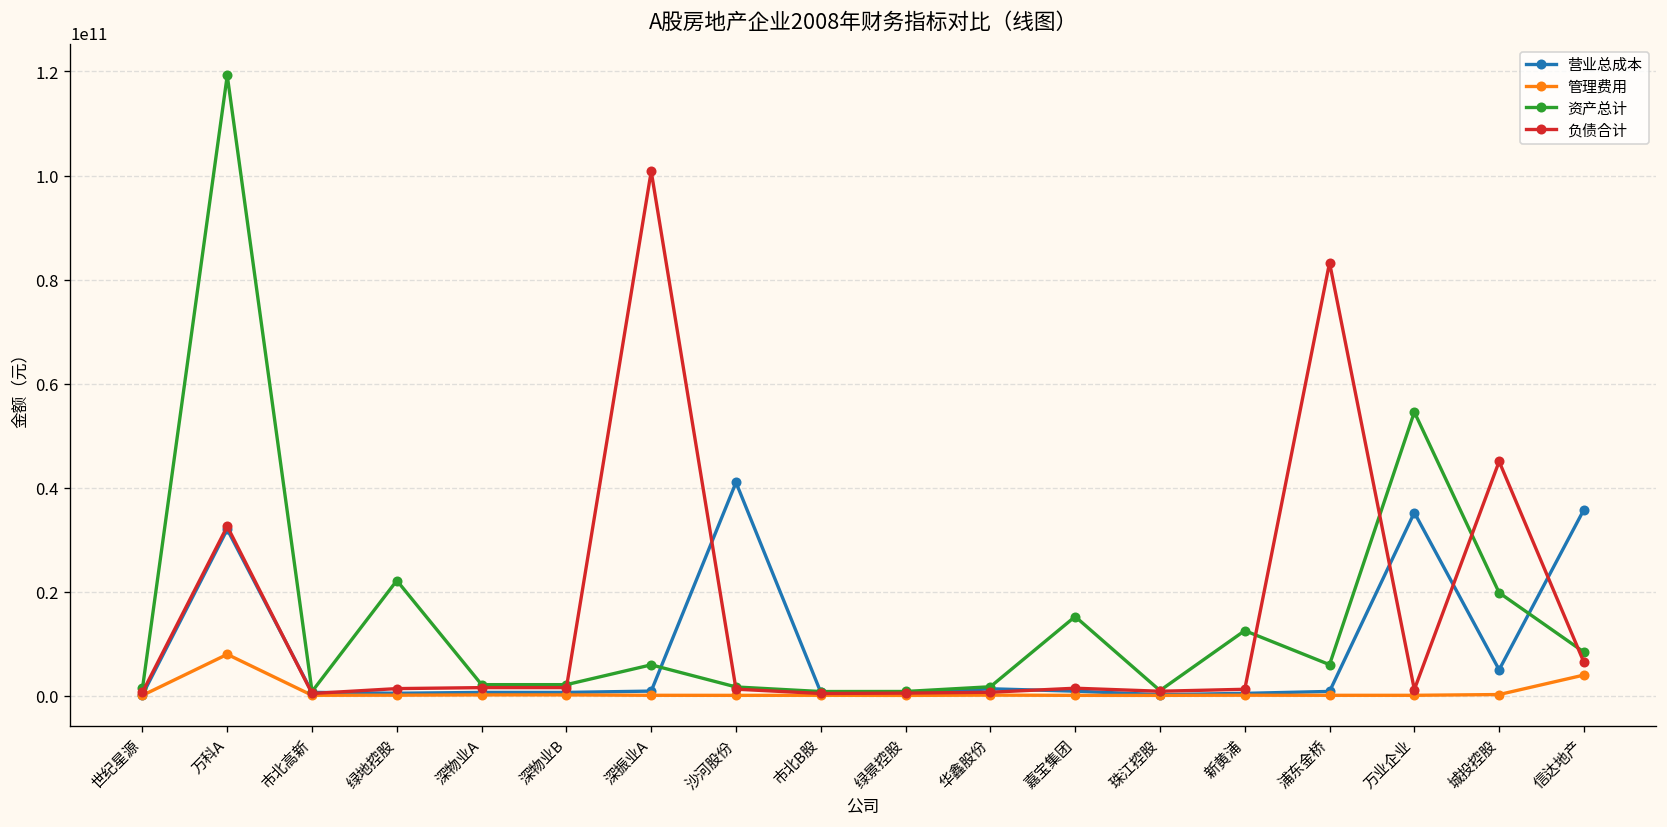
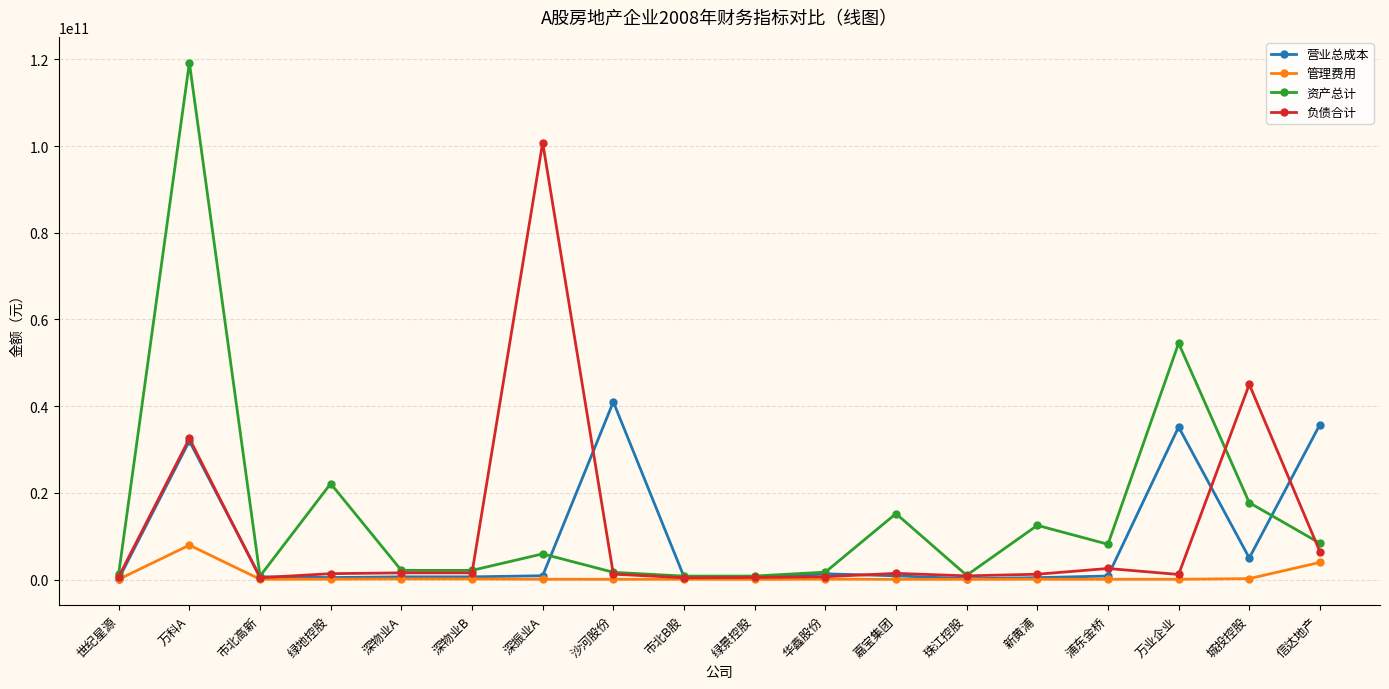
  {
    "营业总成本": {
      "深振业A": 1000000000,
      "沙河股份": 41000000000,
      "浦东金桥": 1000000000,
      "万业企业": 35000000000,
      "城投控股": 5000000000,
      "信达地产": 36000000000
    },
    "管理费用": {
      "万科A": 8000000000,
      "深振业A": 0,
      "沙河股份": 0,
      "嘉宝集团": 0,
      "浦东金桥": 0,
      "万业企业": 0,
      "城投控股": 0,
      "信达地产": 4000000000
    },
    "资产总计": {
      "世纪星源": 1000000000,
      "万科A": 119000000000,
      "绿地控股": 22000000000,
      "深振业A": 6000000000,
      "嘉宝集团": 15000000000,
      "新黄浦": 12000000000,
-     "浦东金桥": 6000000000,
+     "浦东金桥": 8000000000,
      "万业企业": 55000000000,
-     "城投控股": 20000000000,
+     "城投控股": 18000000000,
      "信达地产": 8000000000
    },
    "负债合计": {
      "绿地控股": 1000000000,
      "深振业A": 101000000000,
      "新黄浦": 1000000000,
-     "浦东金桥": 83000000000,
+     "浦东金桥": 3000000000,
      "万业企业": 1000000000,
      "城投控股": 45000000000,
      "信达地产": 6000000000
    }
  }
